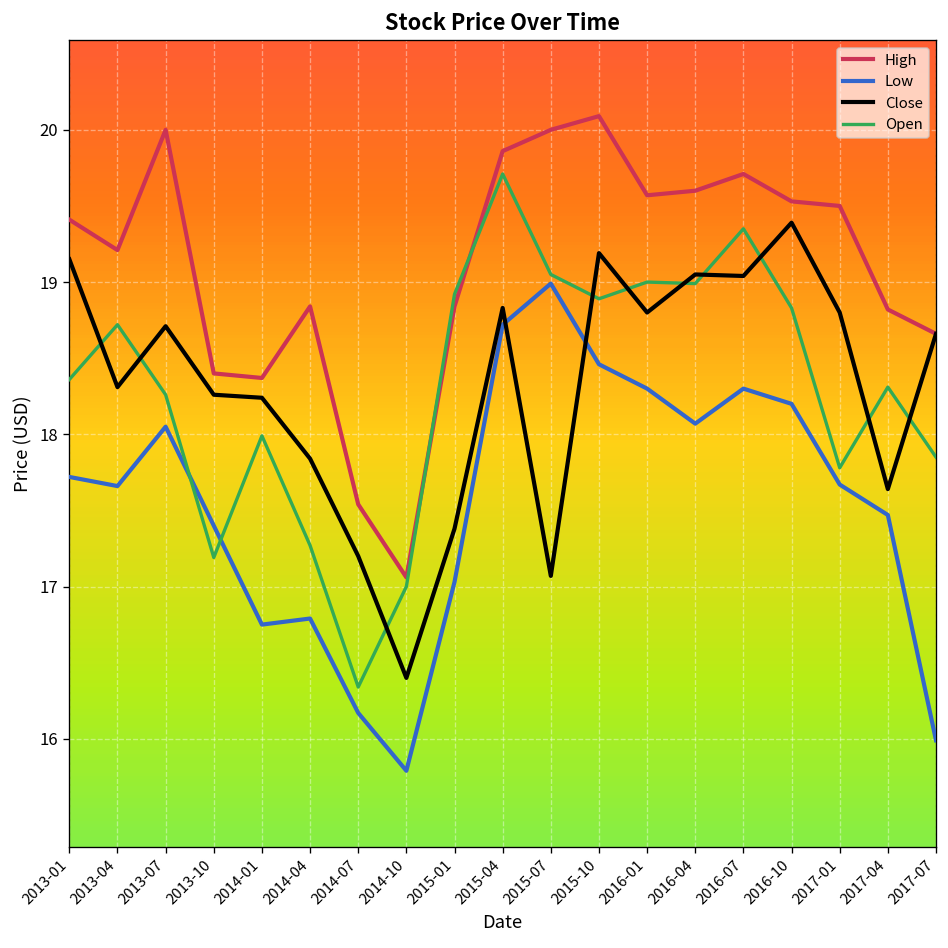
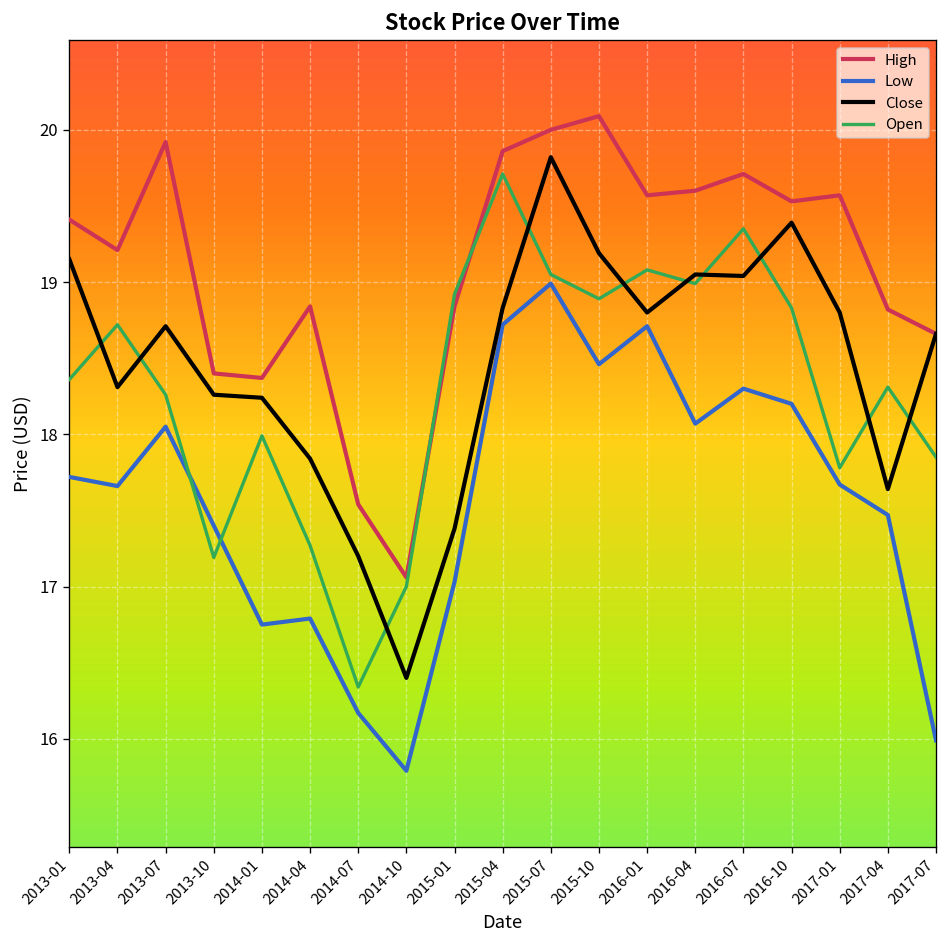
  {
    "High": {
      "2013-01": 19.41,
      "2013-04": 19.21,
-     "2013-07": 20.00,
+     "2013-07": 19.92,
      "2013-10": 18.40,
      "2014-01": 18.37,
      "2014-04": 18.84,
      "2014-07": 17.54,
      "2014-10": 17.06,
      "2015-01": 18.84,
      "2015-04": 19.86,
      "2015-07": 20.00,
      "2015-10": 20.09,
      "2016-01": 19.57,
      "2016-04": 19.60,
      "2016-07": 19.71,
      "2016-10": 19.53,
-     "2017-01": 19.50,
+     "2017-01": 19.57,
      "2017-04": 18.82
    },
    "Low": {
      "2013-01": 17.72,
      "2013-04": 17.66,
      "2013-07": 18.05,
      "2013-10": 17.40,
      "2014-01": 16.75,
      "2014-04": 16.79,
      "2014-07": 16.17,
      "2014-10": 15.79,
      "2015-01": 17.03,
      "2015-04": 18.72,
      "2015-07": 18.99,
      "2015-10": 18.46,
-     "2016-01": 18.30,
+     "2016-01": 18.71,
      "2016-04": 18.07,
      "2016-07": 18.30,
      "2016-10": 18.20,
      "2017-01": 17.67,
      "2017-04": 17.47,
      "2017-07": 15.99
    },
    "Close": {
      "2013-01": 19.15,
      "2013-04": 18.31,
      "2013-07": 18.71,
      "2013-10": 18.26,
      "2014-01": 18.24,
      "2014-04": 17.84,
      "2014-07": 17.20,
      "2014-10": 16.40,
      "2015-01": 17.38,
      "2015-04": 18.83,
-     "2015-07": 17.07,
+     "2015-07": 19.82,
      "2015-10": 19.19,
      "2016-01": 18.80,
      "2016-04": 19.05,
      "2016-07": 19.04,
      "2016-10": 19.39,
      "2017-01": 18.80,
      "2017-04": 17.64
    },
    "Open": {
      "2013-01": 18.36,
      "2013-04": 18.72,
      "2013-07": 18.26,
      "2013-10": 17.19,
      "2014-01": 17.99,
      "2014-04": 17.27,
      "2014-07": 16.34,
      "2014-10": 17.00,
      "2015-01": 18.92,
      "2015-04": 19.71,
      "2015-07": 19.05,
      "2015-10": 18.89,
-     "2016-01": 19.00,
+     "2016-01": 19.08,
      "2016-04": 18.99,
      "2016-07": 19.35,
      "2016-10": 18.83,
      "2017-01": 17.78,
      "2017-04": 18.31,
      "2017-07": 17.85
    }
  }
